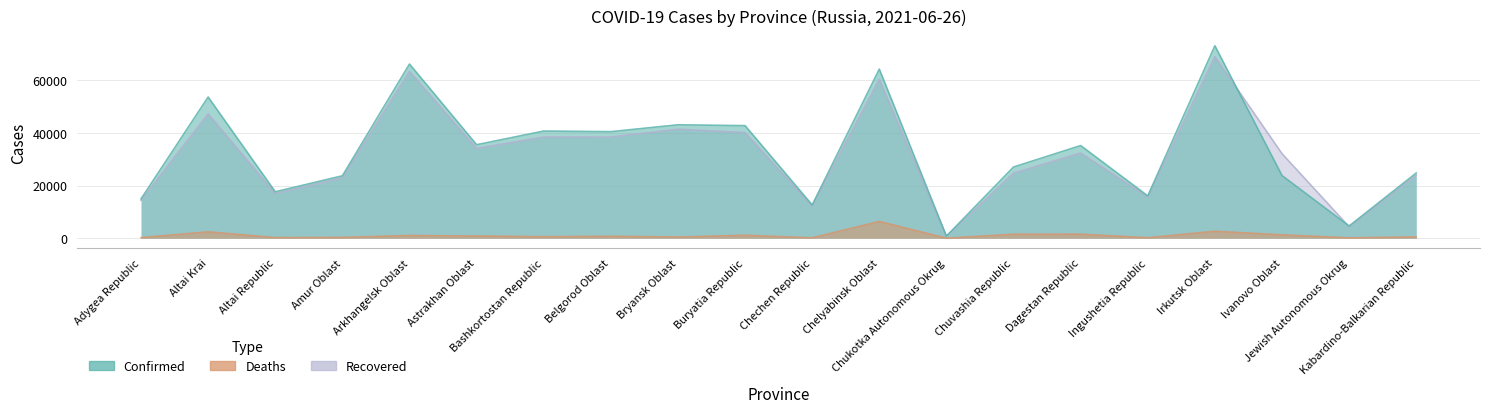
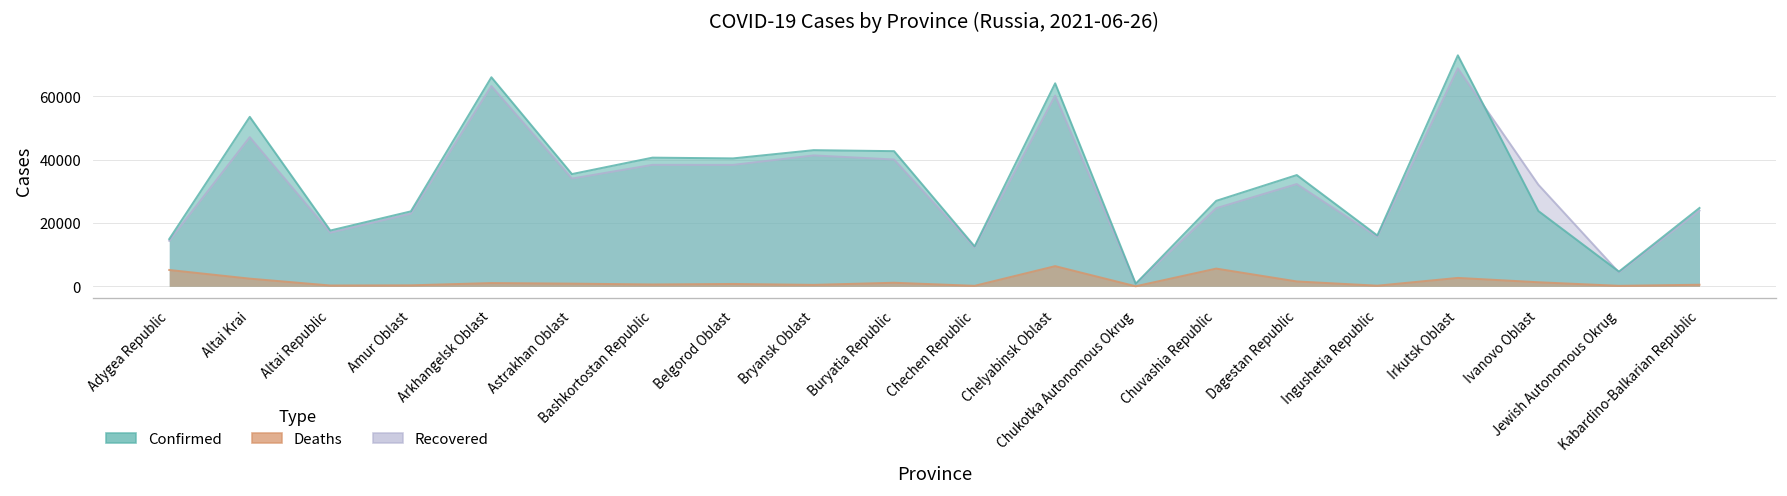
  {
    "Recovered": {
      "Altai Krai": 47000,
      "Arkhangelsk Oblast": 63000,
      "Astrakhan Oblast": 34000,
      "Bashkortostan Republic": 38000,
      "Belgorod Oblast": 38000,
      "Bryansk Oblast": 41000,
      "Buryatia Republic": 40000,
      "Chelyabinsk Oblast": 60000,
      "Chuvashia Republic": 25000,
      "Dagestan Republic": 32000,
      "Irkutsk Oblast": 69000,
      "Ivanovo Oblast": 32000
    },
    "Confirmed": {
      "Altai Krai": 54000,
      "Arkhangelsk Oblast": 66000,
      "Astrakhan Oblast": 35000,
      "Bashkortostan Republic": 41000,
      "Belgorod Oblast": 40000,
      "Bryansk Oblast": 43000,
      "Buryatia Republic": 43000,
      "Chelyabinsk Oblast": 64000,
      "Chuvashia Republic": 27000,
      "Dagestan Republic": 35000,
      "Irkutsk Oblast": 73000,
      "Ivanovo Oblast": 24000
    },
    "Deaths": {
-     "Adygea Republic": 0,
+     "Adygea Republic": 5000,
      "Altai Krai": 2000,
      "Altai Republic": 0,
      "Amur Oblast": 0,
      "Arkhangelsk Oblast": 1000,
      "Astrakhan Oblast": 1000,
      "Bashkortostan Republic": 1000,
      "Belgorod Oblast": 1000,
      "Bryansk Oblast": 0,
      "Buryatia Republic": 1000,
      "Chechen Republic": 0,
      "Chelyabinsk Oblast": 6000,
-     "Chuvashia Republic": 2000,
+     "Chuvashia Republic": 6000,
      "Dagestan Republic": 2000,
      "Ingushetia Republic": 0,
      "Irkutsk Oblast": 3000,
      "Ivanovo Oblast": 1000,
      "Jewish Autonomous Okrug": 0,
      "Kabardino-Balkarian Republic": 0
    }
  }
